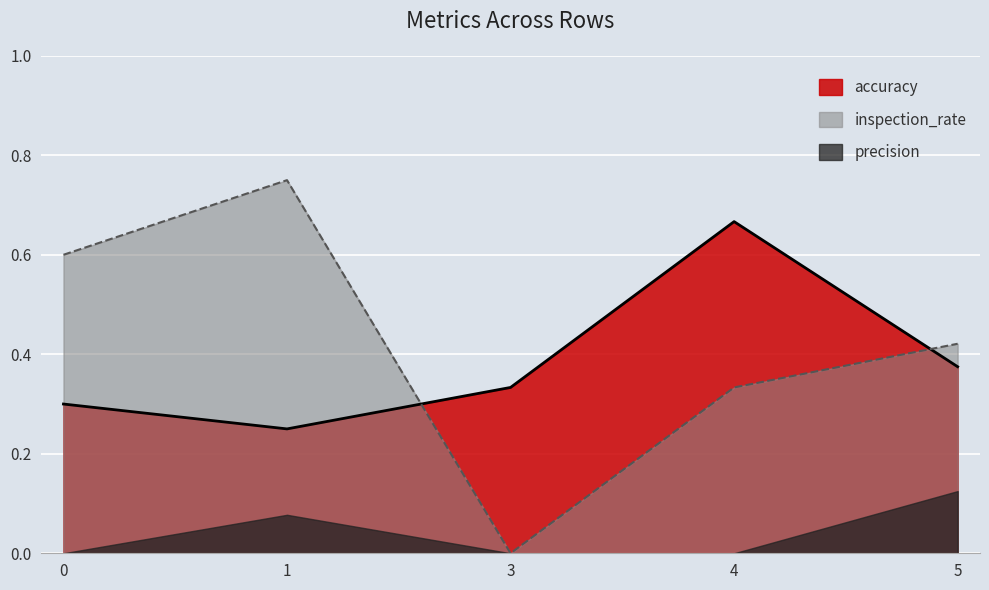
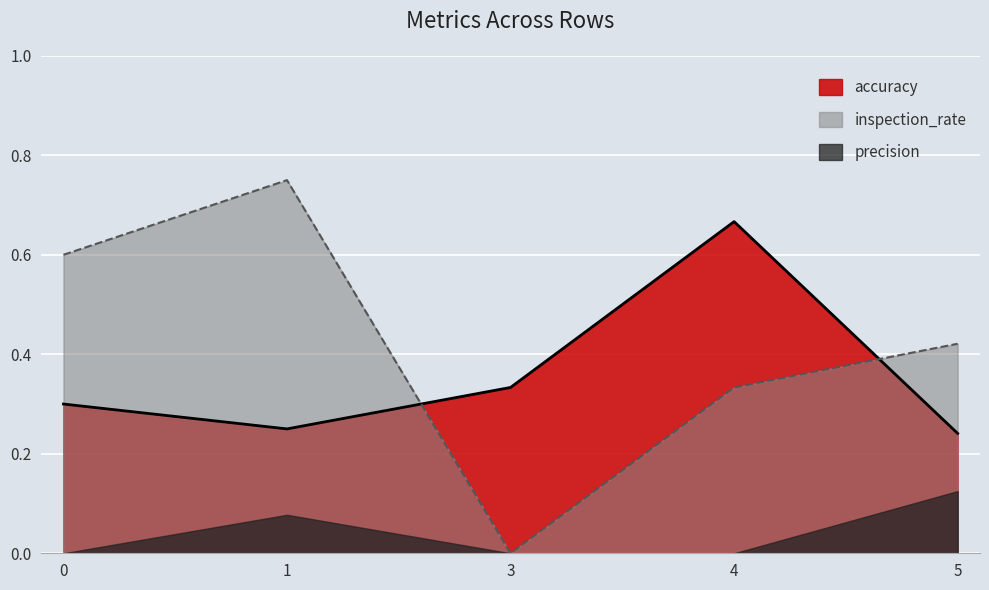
  {
    "accuracy": {
      "0": 0.30,
      "1": 0.25,
      "3": 0.33,
      "4": 0.67,
-     "5": 0.38
+     "5": 0.24
    },
    "inspection_rate": {
      "0": 0.60,
      "1": 0.75,
      "4": 0.33,
      "5": 0.42
    },
    "precision": {
      "0": 0.00,
      "1": 0.08,
      "4": 0.00,
      "5": 0.13
    }
  }
